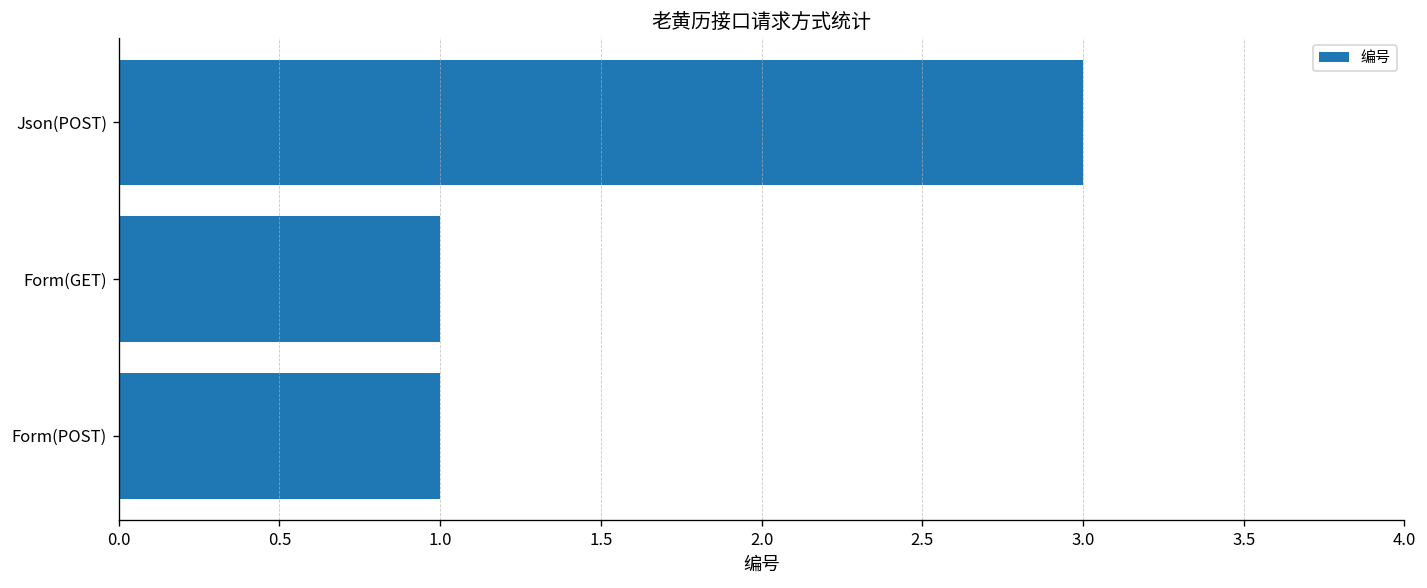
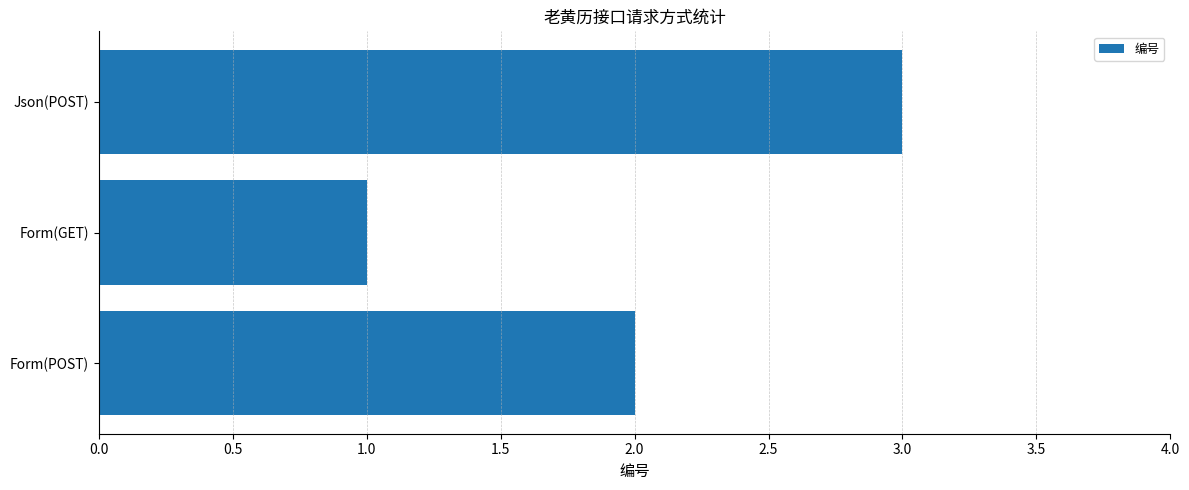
  {
    "Json(POST)": 3,
    "Form(GET)": 1,
-   "Form(POST)": 1
+   "Form(POST)": 2
  }
